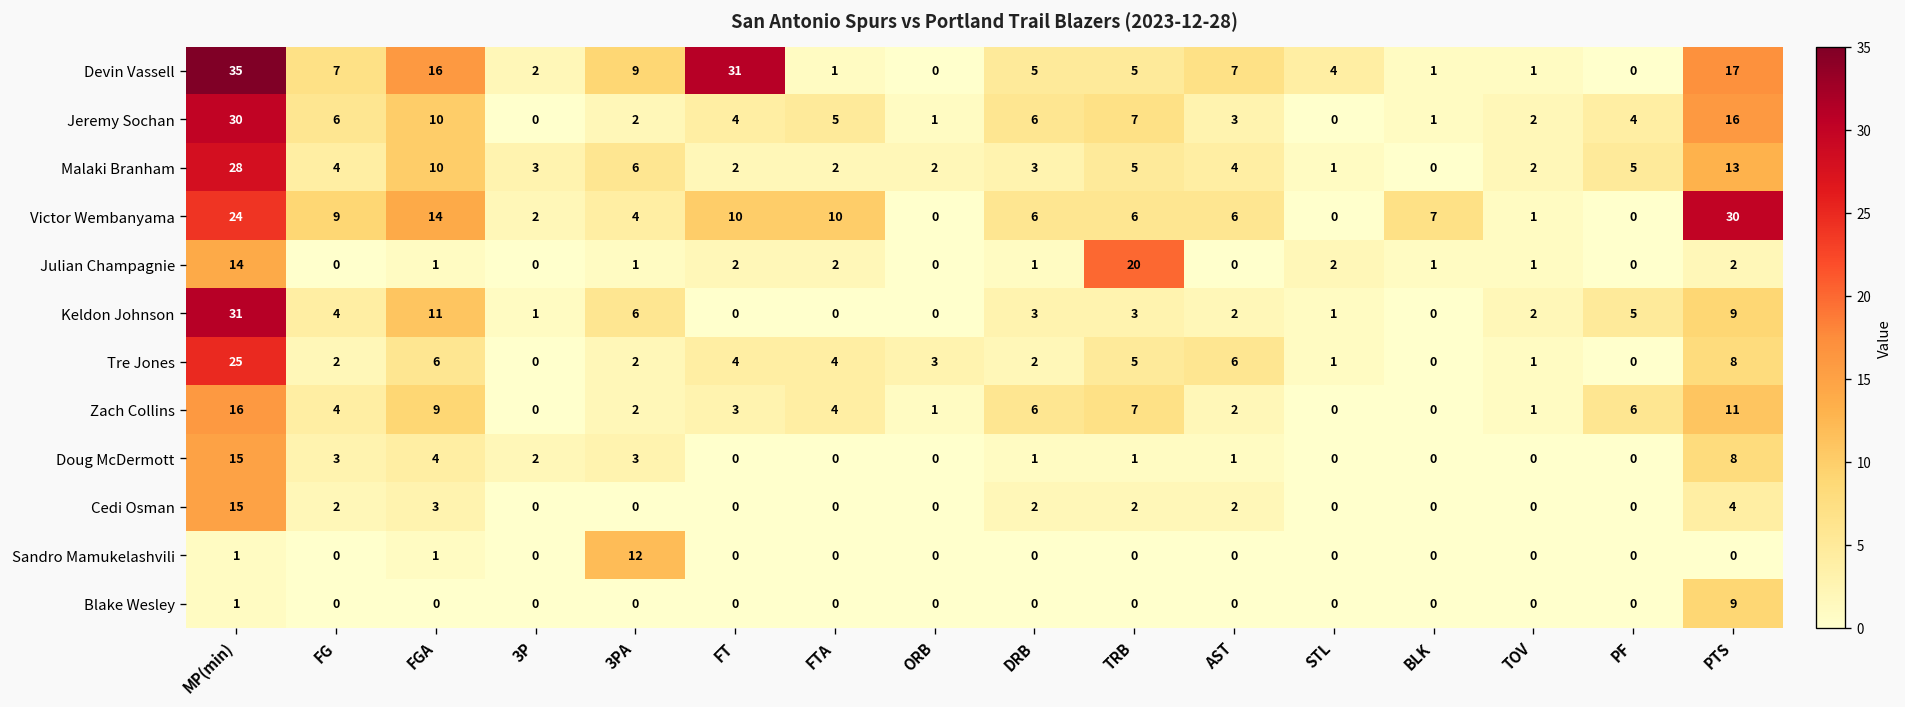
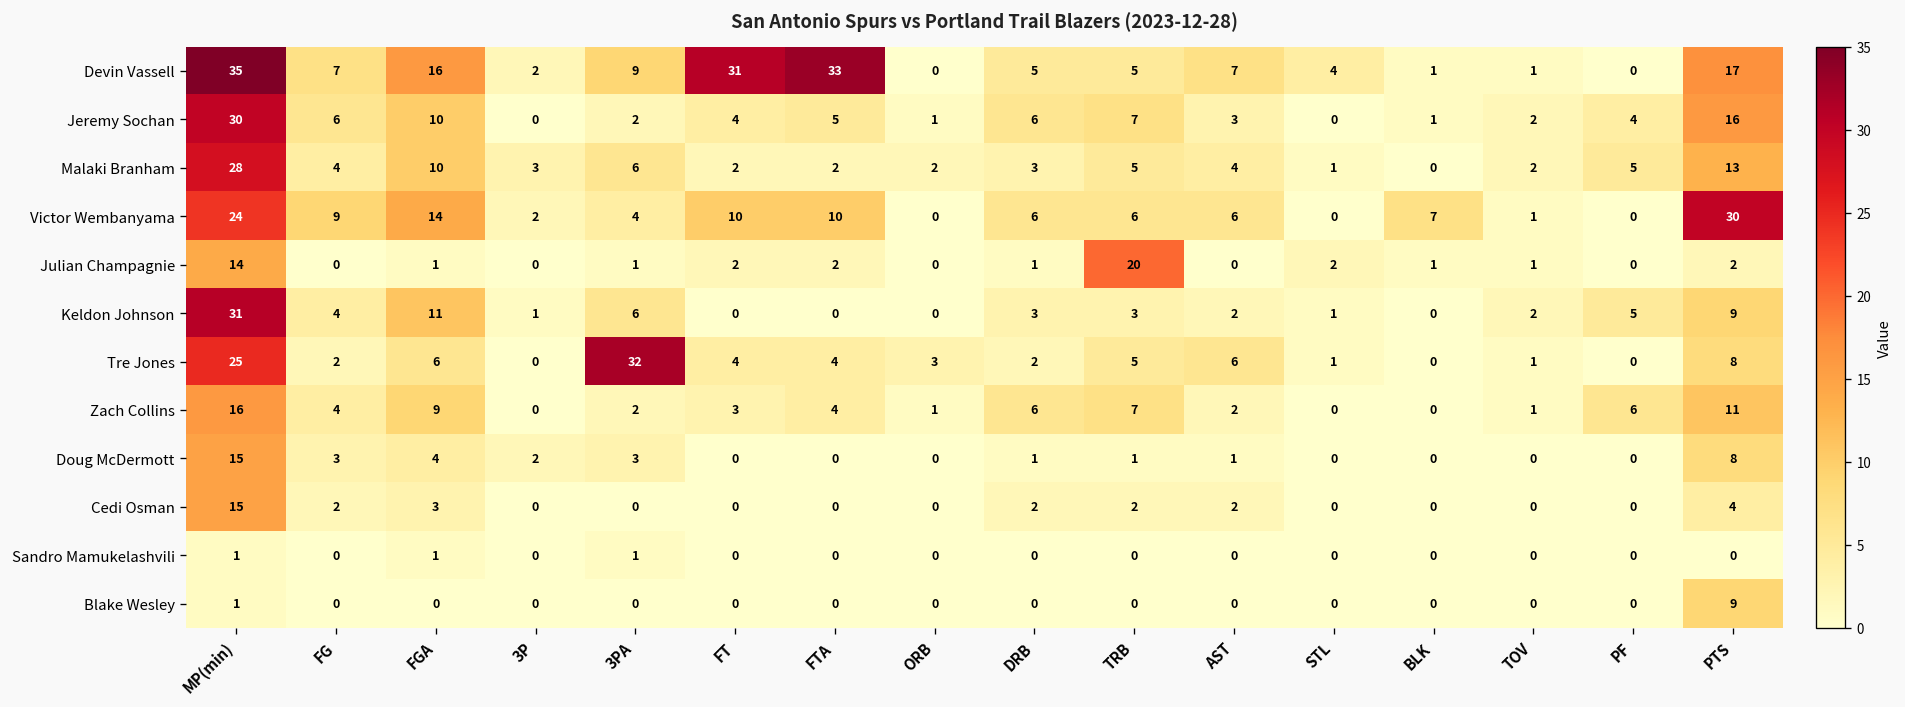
  {
    "Devin Vassell": {
      "MP(min)": 35,
      "FG": 7,
      "FGA": 16,
      "3P": 2,
      "3PA": 9,
      "FT": 31,
-     "FTA": 1,
+     "FTA": 33,
      "ORB": 0,
      "DRB": 5,
      "TRB": 5,
      "AST": 7,
      "STL": 4,
      "BLK": 1,
      "TOV": 1,
      "PF": 0,
      "PTS": 17
    },
    "Jeremy Sochan": {
      "MP(min)": 30,
      "FG": 6,
      "FGA": 10,
      "3P": 0,
      "3PA": 2,
      "FT": 4,
      "FTA": 5,
      "ORB": 1,
      "DRB": 6,
      "TRB": 7,
      "AST": 3,
      "STL": 0,
      "BLK": 1,
      "TOV": 2,
      "PF": 4,
      "PTS": 16
    },
    "Malaki Branham": {
      "MP(min)": 28,
      "FG": 4,
      "FGA": 10,
      "3P": 3,
      "3PA": 6,
      "FT": 2,
      "FTA": 2,
      "ORB": 2,
      "DRB": 3,
      "TRB": 5,
      "AST": 4,
      "STL": 1,
      "BLK": 0,
      "TOV": 2,
      "PF": 5,
      "PTS": 13
    },
    "Victor Wembanyama": {
      "MP(min)": 24,
      "FG": 9,
      "FGA": 14,
      "3P": 2,
      "3PA": 4,
      "FT": 10,
      "FTA": 10,
      "ORB": 0,
      "DRB": 6,
      "TRB": 6,
      "AST": 6,
      "STL": 0,
      "BLK": 7,
      "TOV": 1,
      "PF": 0,
      "PTS": 30
    },
    "Julian Champagnie": {
      "MP(min)": 14,
      "FG": 0,
      "FGA": 1,
      "3P": 0,
      "3PA": 1,
      "FT": 2,
      "FTA": 2,
      "ORB": 0,
      "DRB": 1,
      "TRB": 20,
      "AST": 0,
      "STL": 2,
      "BLK": 1,
      "TOV": 1,
      "PF": 0,
      "PTS": 2
    },
    "Keldon Johnson": {
      "MP(min)": 31,
      "FG": 4,
      "FGA": 11,
      "3P": 1,
      "3PA": 6,
      "FT": 0,
      "FTA": 0,
      "ORB": 0,
      "DRB": 3,
      "TRB": 3,
      "AST": 2,
      "STL": 1,
      "BLK": 0,
      "TOV": 2,
      "PF": 5,
      "PTS": 9
    },
    "Tre Jones": {
      "MP(min)": 25,
      "FG": 2,
      "FGA": 6,
      "3P": 0,
-     "3PA": 2,
+     "3PA": 32,
      "FT": 4,
      "FTA": 4,
      "ORB": 3,
      "DRB": 2,
      "TRB": 5,
      "AST": 6,
      "STL": 1,
      "BLK": 0,
      "TOV": 1,
      "PF": 0,
      "PTS": 8
    },
    "Zach Collins": {
      "MP(min)": 16,
      "FG": 4,
      "FGA": 9,
      "3P": 0,
      "3PA": 2,
      "FT": 3,
      "FTA": 4,
      "ORB": 1,
      "DRB": 6,
      "TRB": 7,
      "AST": 2,
      "STL": 0,
      "BLK": 0,
      "TOV": 1,
      "PF": 6,
      "PTS": 11
    },
    "Doug McDermott": {
      "MP(min)": 15,
      "FG": 3,
      "FGA": 4,
      "3P": 2,
      "3PA": 3,
      "FT": 0,
      "FTA": 0,
      "ORB": 0,
      "DRB": 1,
      "TRB": 1,
      "AST": 1,
      "STL": 0,
      "BLK": 0,
      "TOV": 0,
      "PF": 0,
      "PTS": 8
    },
    "Cedi Osman": {
      "MP(min)": 15,
      "FG": 2,
      "FGA": 3,
      "3P": 0,
      "3PA": 0,
      "FT": 0,
      "FTA": 0,
      "ORB": 0,
      "DRB": 2,
      "TRB": 2,
      "AST": 2,
      "STL": 0,
      "BLK": 0,
      "TOV": 0,
      "PF": 0,
      "PTS": 4
    },
    "Sandro Mamukelashvili": {
      "MP(min)": 1,
      "FG": 0,
      "FGA": 1,
      "3P": 0,
-     "3PA": 12,
+     "3PA": 1,
      "FT": 0,
      "FTA": 0,
      "ORB": 0,
      "DRB": 0,
      "TRB": 0,
      "AST": 0,
      "STL": 0,
      "BLK": 0,
      "TOV": 0,
      "PF": 0,
      "PTS": 0
    },
    "Blake Wesley": {
      "MP(min)": 1,
      "FG": 0,
      "FGA": 0,
      "3P": 0,
      "3PA": 0,
      "FT": 0,
      "FTA": 0,
      "ORB": 0,
      "DRB": 0,
      "TRB": 0,
      "AST": 0,
      "STL": 0,
      "BLK": 0,
      "TOV": 0,
      "PF": 0,
      "PTS": 9
    }
  }
